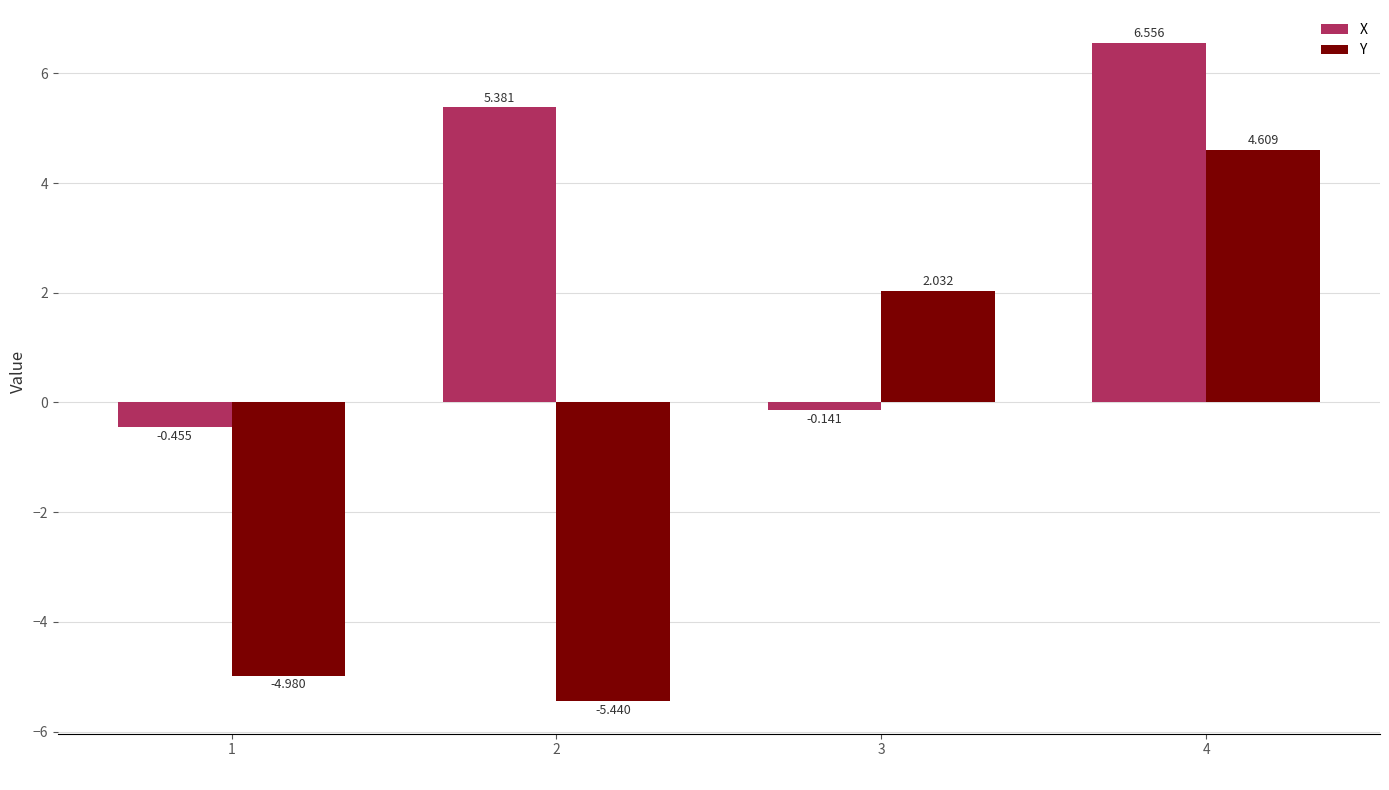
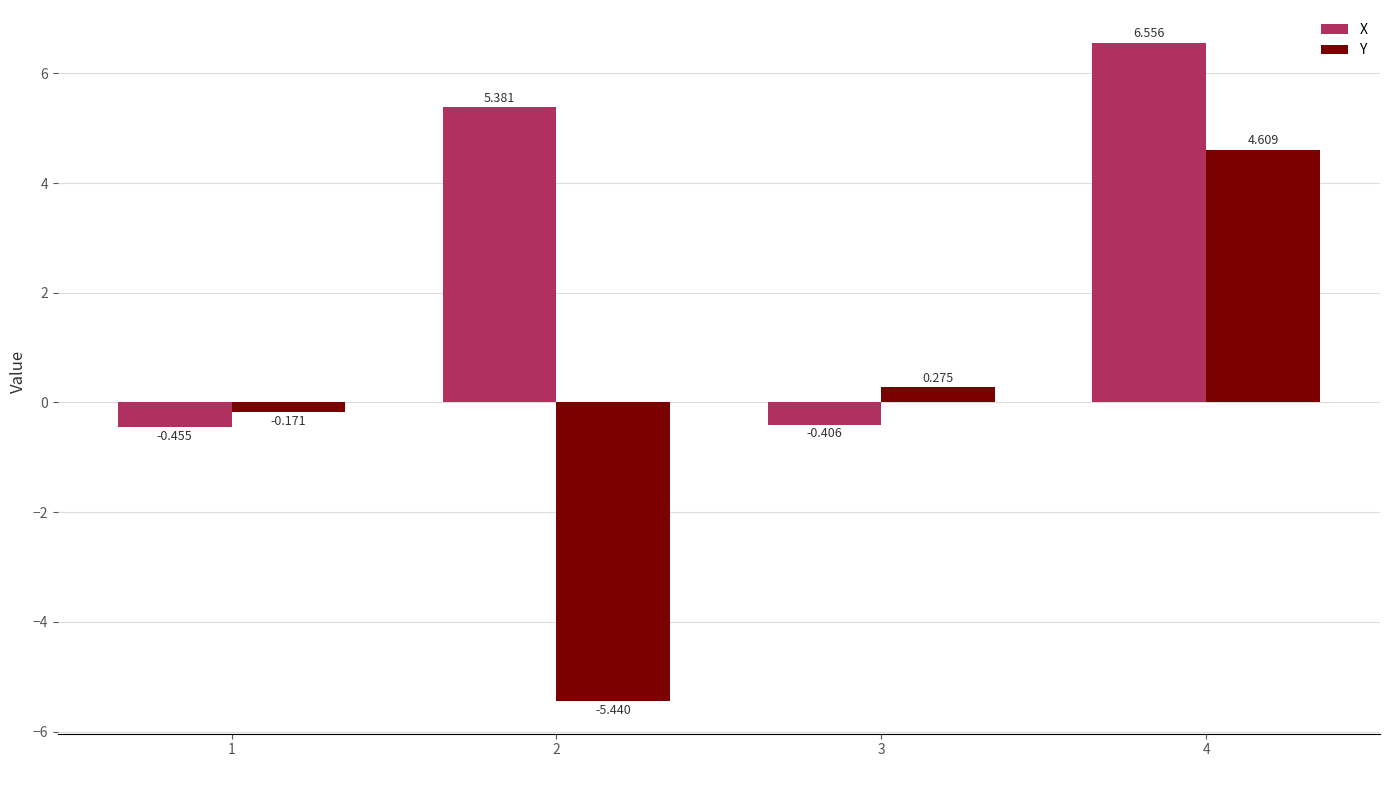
  {
    "X": {
      "1": -0.455,
      "2": 5.381,
-     "3": -0.141,
+     "3": -0.406,
      "4": 6.556
    },
    "Y": {
-     "1": -4.980,
+     "1": -0.171,
      "2": -5.440,
-     "3": 2.032,
+     "3": 0.275,
      "4": 4.609
    }
  }
